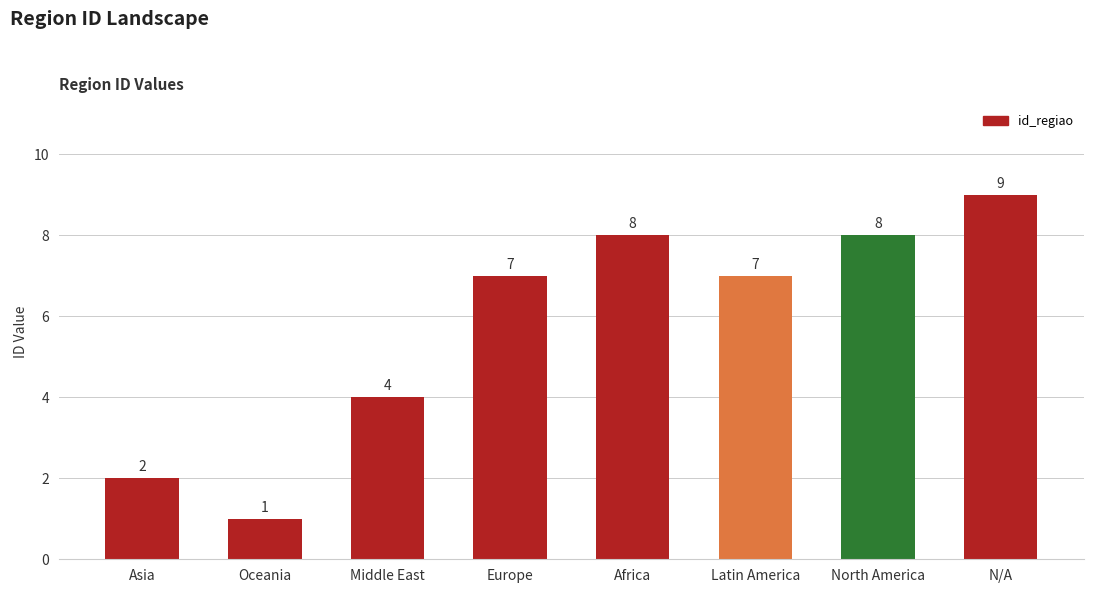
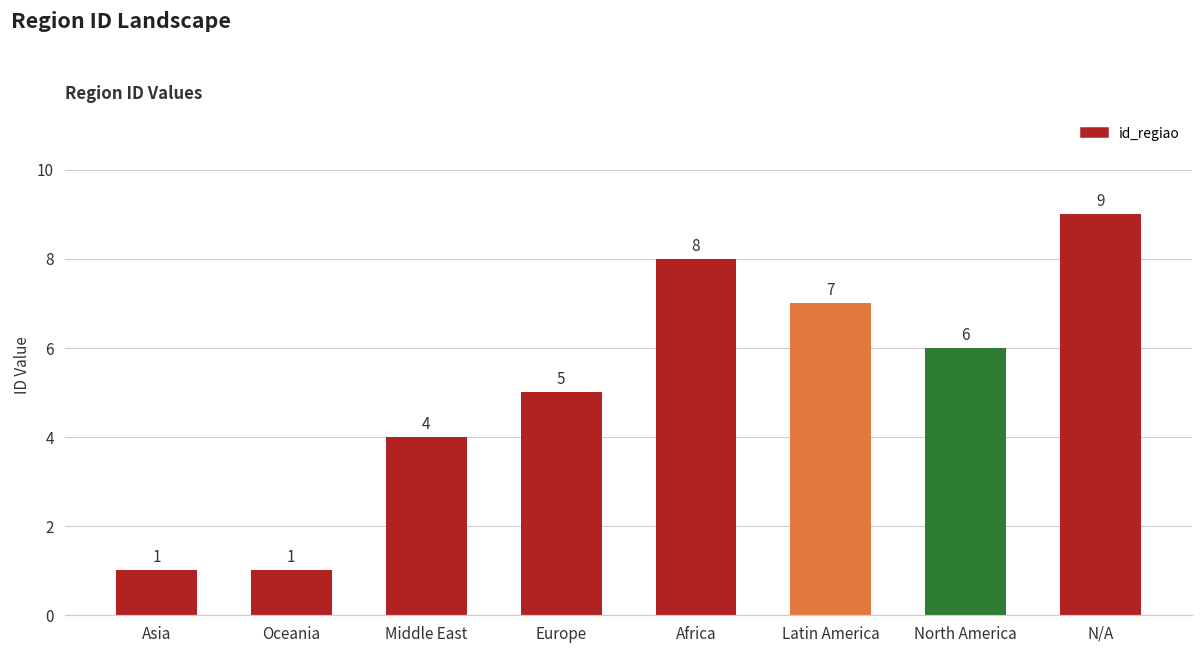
  {
-   "Asia": 2,
+   "Asia": 1,
    "Oceania": 1,
    "Middle East": 4,
-   "Europe": 7,
+   "Europe": 5,
    "Africa": 8,
    "Latin America": 7,
-   "North America": 8,
+   "North America": 6,
    "N/A": 9
  }
